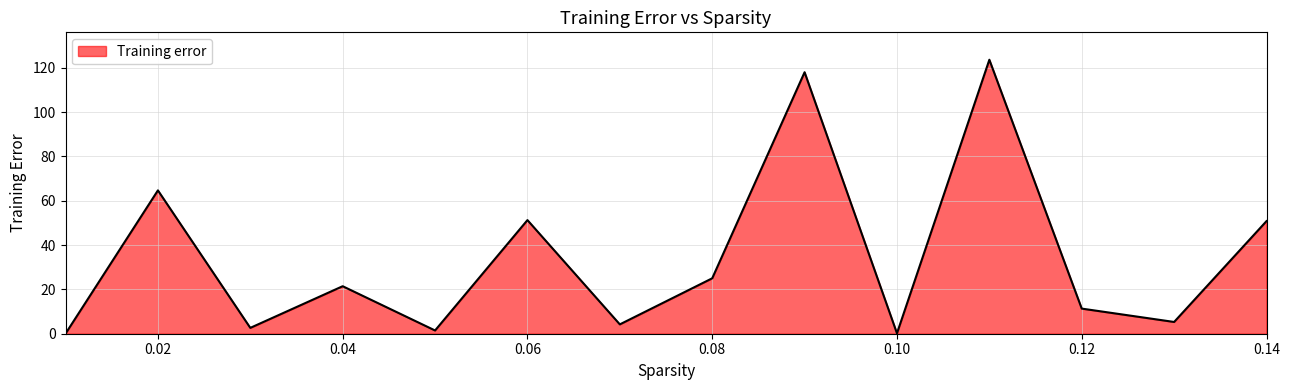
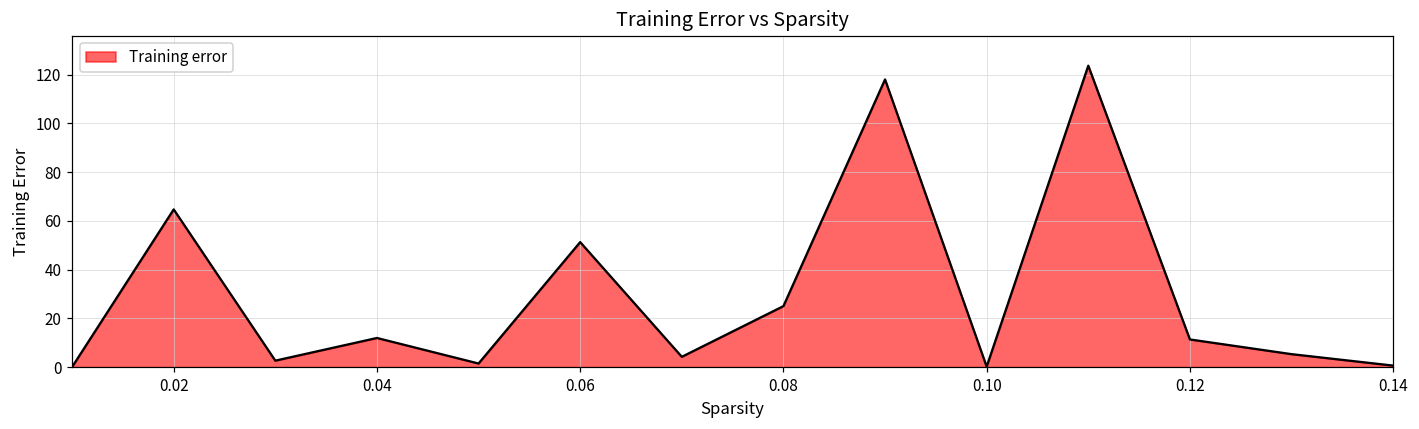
  {
    "0.02": 65,
-   "0.04": 21,
+   "0.04": 12,
    "0.06": 51,
    "0.08": 25,
    "0.10": 0,
    "0.12": 11,
-   "0.14": 51
+   "0.14": 1
  }
